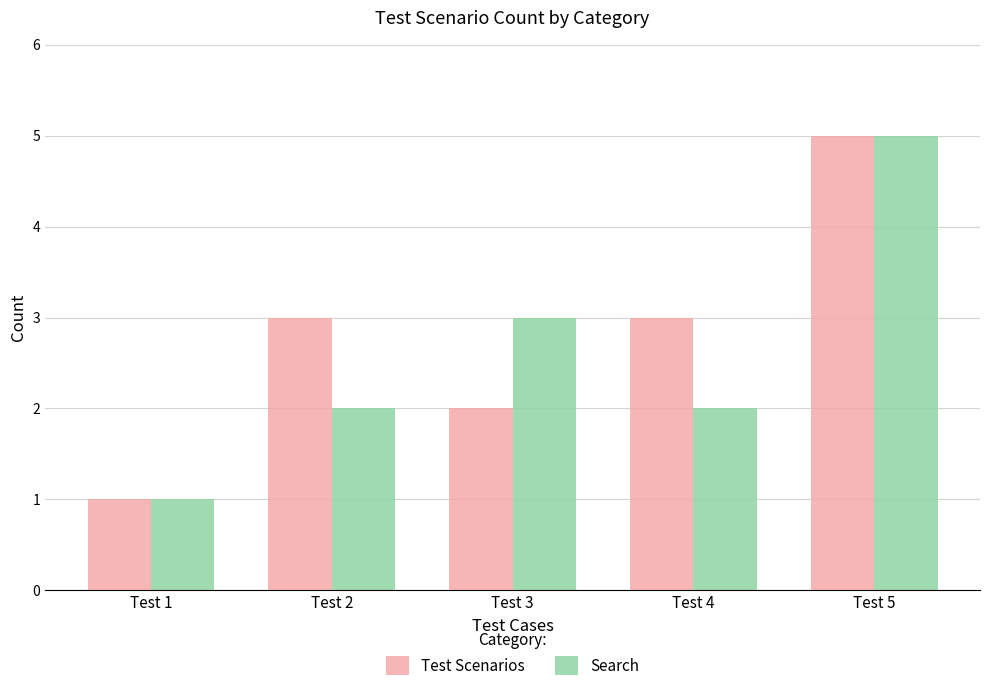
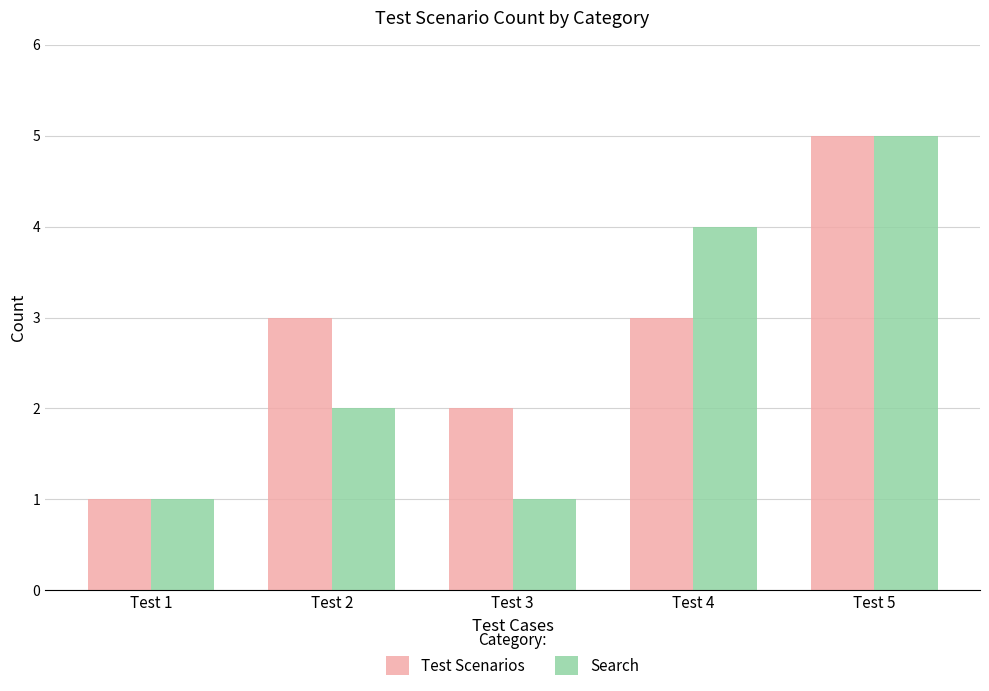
  {
    "Test Scenarios": {
      "Test 1": 1,
      "Test 2": 3,
      "Test 3": 2,
      "Test 4": 3,
      "Test 5": 5
    },
    "Search": {
      "Test 1": 1,
      "Test 2": 2,
-     "Test 3": 3,
-     "Test 4": 2,
+     "Test 3": 1,
+     "Test 4": 4,
      "Test 5": 5
    }
  }
